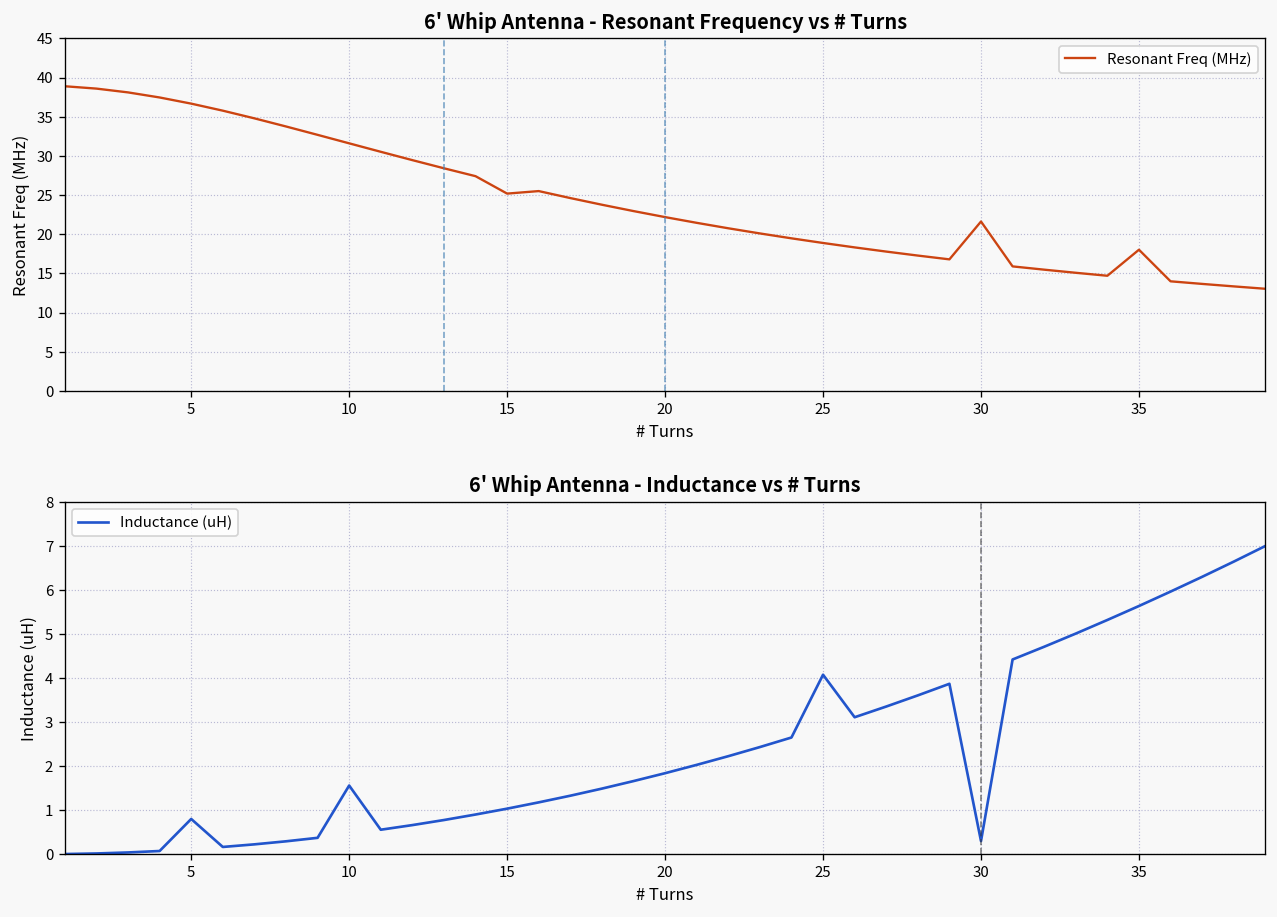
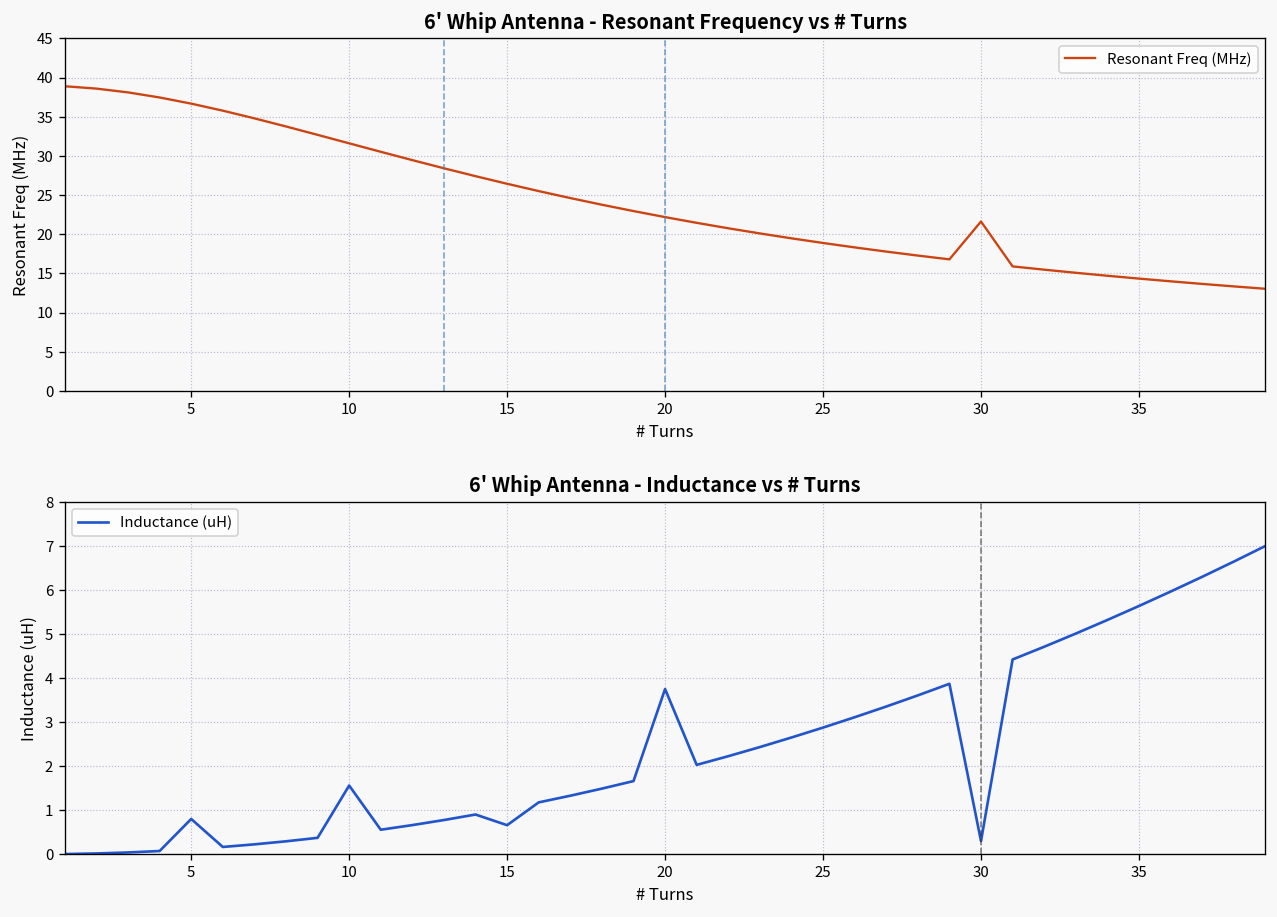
  {
    "6' Whip Antenna - Resonant Frequency vs # Turns": {
      "5": 37,
      "10": 32,
-     "15": 25,
+     "15": 26,
      "20": 22,
      "25": 19,
      "30": 22,
-     "35": 18
+     "35": 14
    },
    "6' Whip Antenna - Inductance vs # Turns": {
      "5": 0.8,
      "10": 1.6,
-     "15": 1.0,
-     "20": 1.8,
-     "25": 4.1,
+     "15": 0.7,
+     "20": 3.8,
+     "25": 2.9,
      "30": 0.3,
      "35": 5.6
    }
  }
